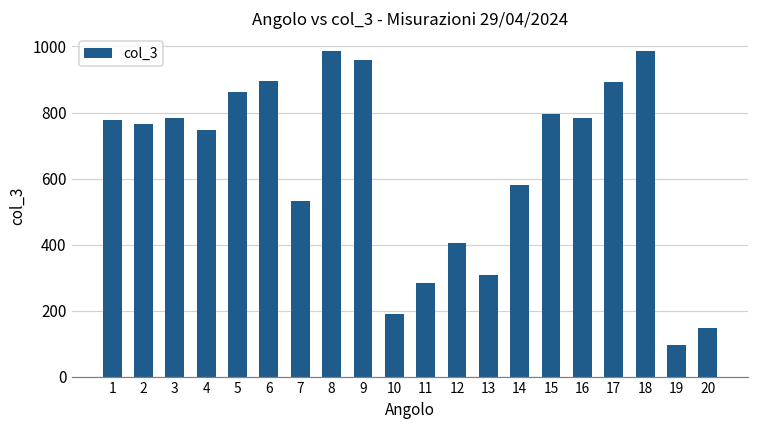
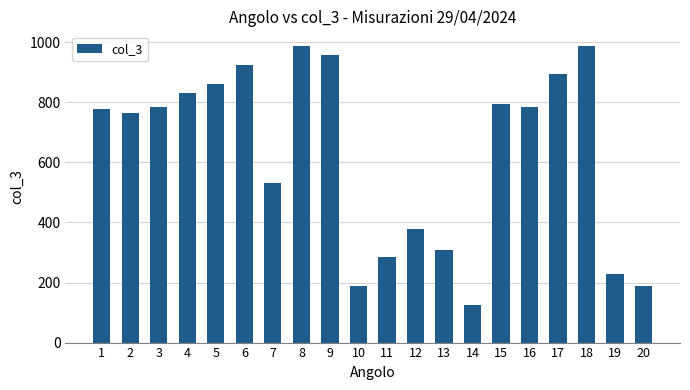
  {
    "1": 780,
    "2": 760,
    "3": 780,
-   "4": 750,
+   "4": 830,
    "5": 860,
-   "6": 890,
+   "6": 920,
    "7": 530,
    "8": 990,
    "9": 960,
    "10": 190,
    "11": 280,
-   "12": 410,
+   "12": 380,
    "13": 310,
-   "14": 580,
+   "14": 120,
    "15": 800,
    "16": 780,
    "17": 890,
    "18": 990,
-   "19": 100,
-   "20": 150
+   "19": 230,
+   "20": 190
  }
